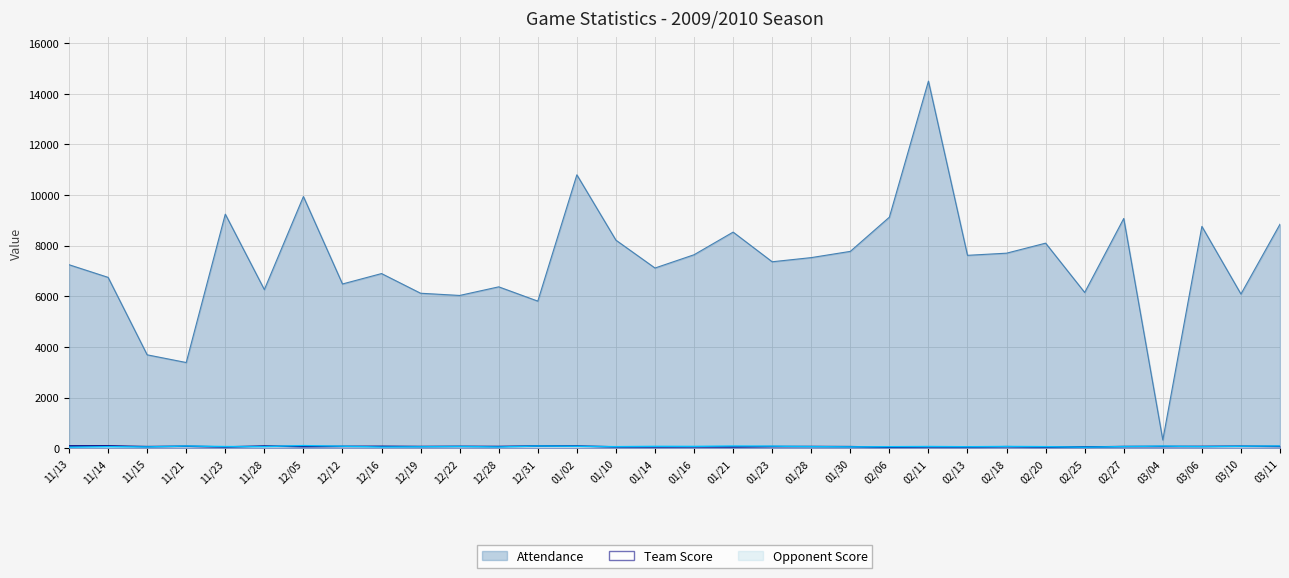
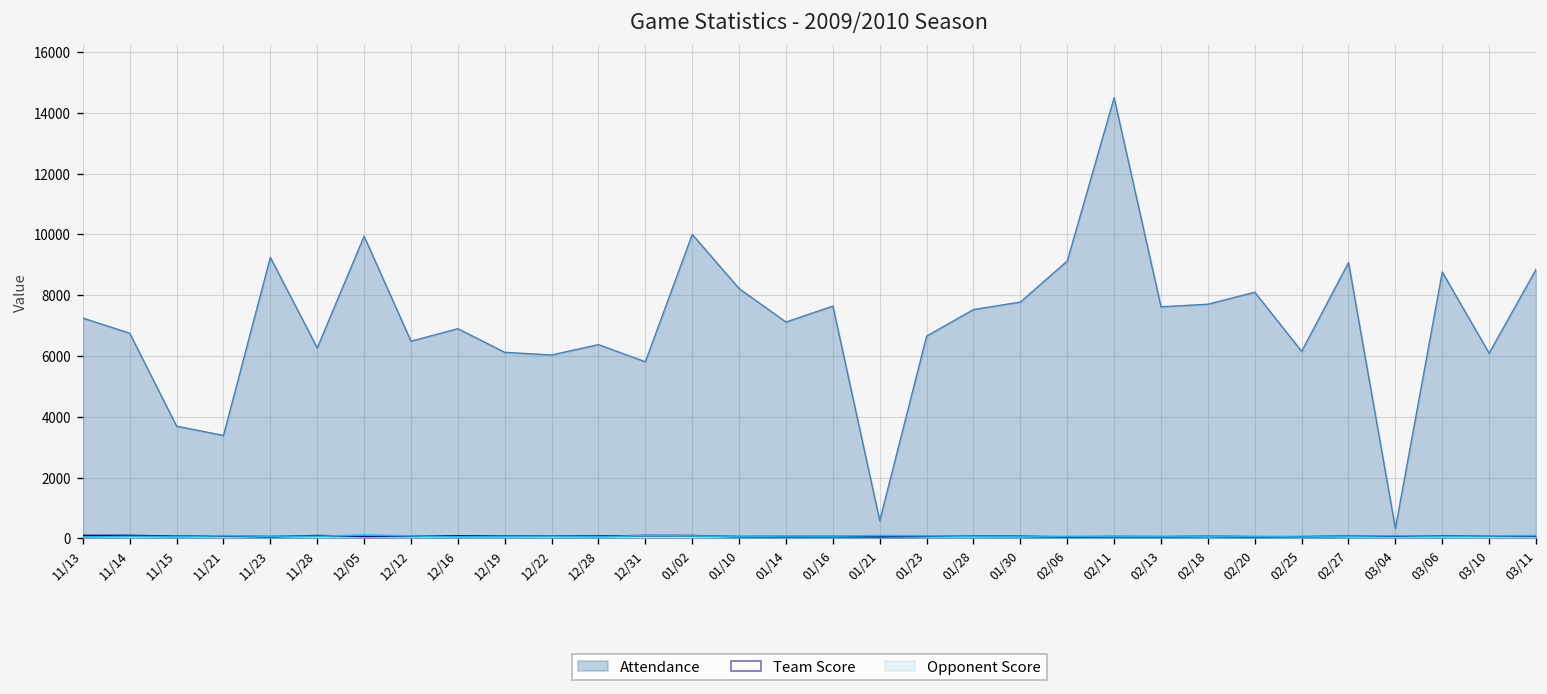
  {
    "Attendance": {
      "11/13": 7200,
      "11/14": 6700,
      "11/15": 3700,
      "11/21": 3400,
      "11/23": 9200,
      "11/28": 6300,
      "12/05": 9900,
      "12/12": 6500,
      "12/16": 6900,
      "12/19": 6100,
      "12/22": 6000,
      "12/28": 6400,
      "12/31": 5800,
-     "01/02": 10800,
+     "01/02": 10000,
      "01/10": 8200,
      "01/14": 7100,
      "01/16": 7600,
-     "01/21": 8500,
-     "01/23": 7400,
+     "01/21": 600,
+     "01/23": 6700,
      "01/28": 7500,
      "01/30": 7800,
      "02/06": 9100,
      "02/11": 14500,
      "02/13": 7600,
      "02/18": 7700,
      "02/20": 8100,
      "02/25": 6200,
      "02/27": 9100,
      "03/04": 300,
      "03/06": 8800,
      "03/10": 6100,
      "03/11": 8800
    }
  }
